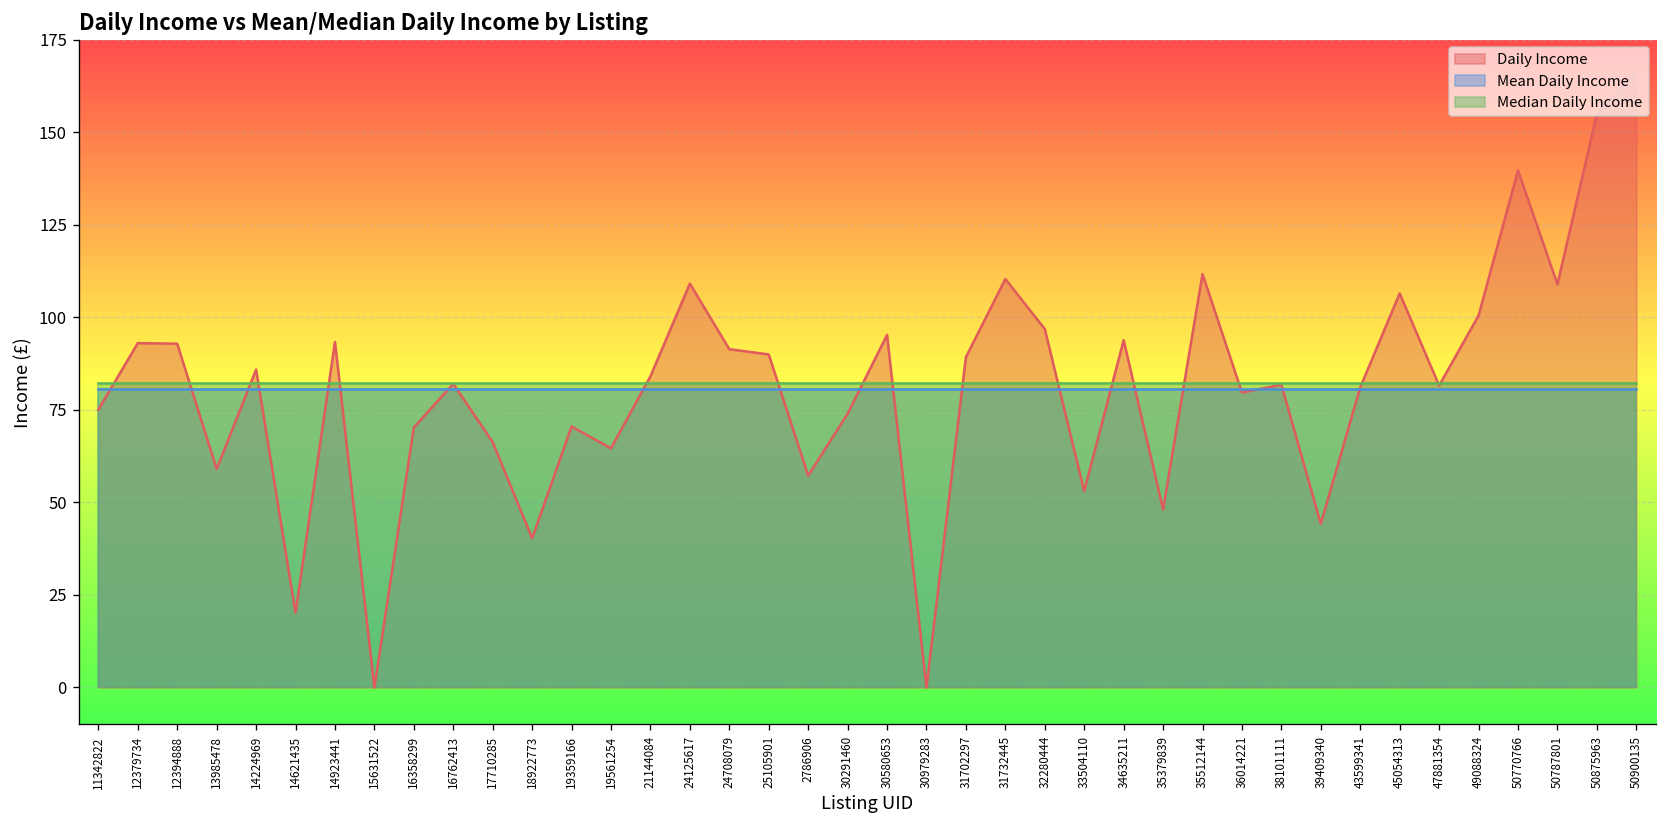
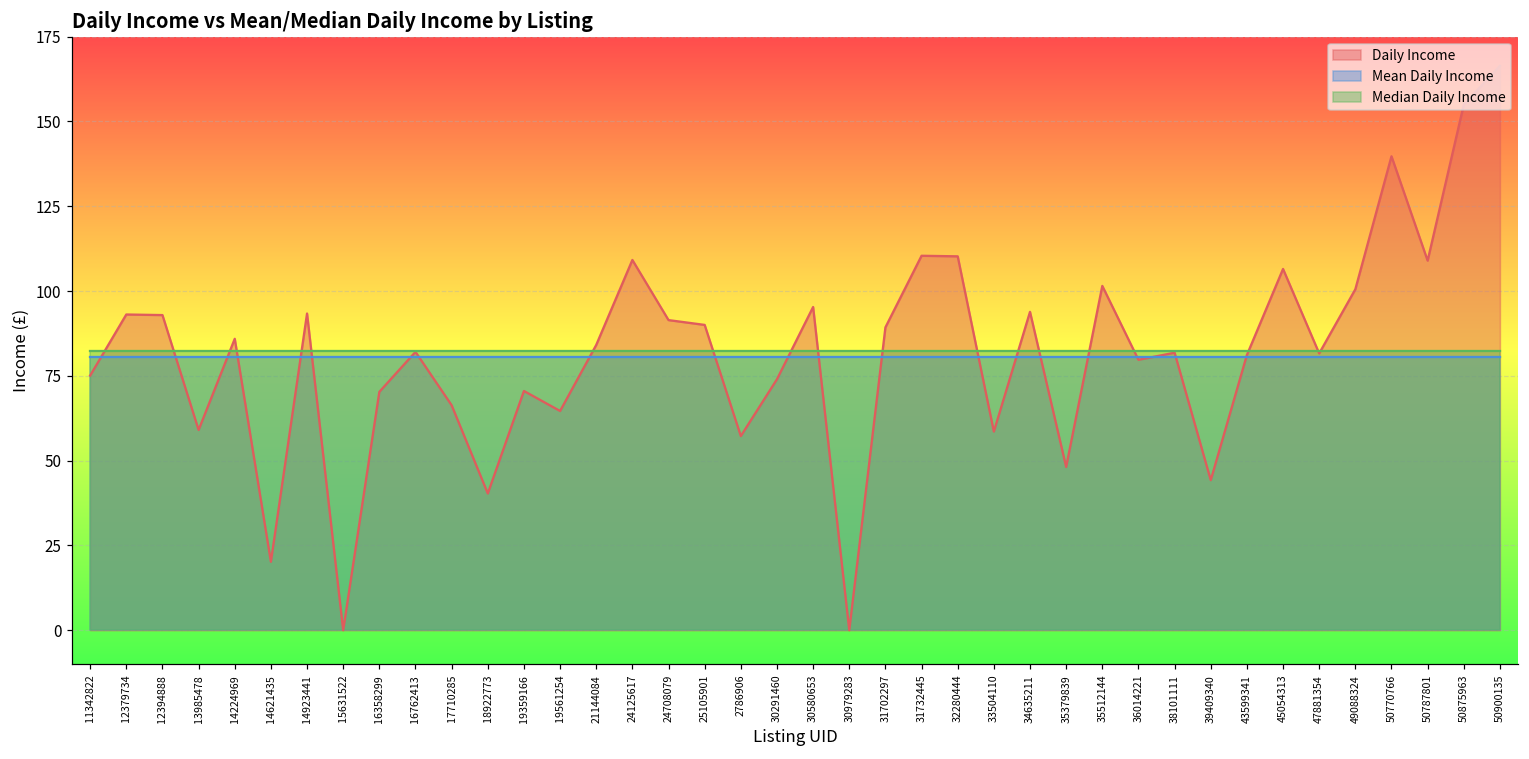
  {
    "Daily Income": {
      "11342822": 75,
      "12379734": 93,
      "12394888": 93,
      "13985478": 59,
      "14224969": 86,
      "14621435": 20,
      "14923441": 93,
      "15631522": 0,
      "16358299": 70,
      "17710285": 66,
      "18922773": 40,
      "19359166": 71,
      "19561254": 65,
      "21144084": 84,
      "24125617": 109,
      "24708079": 91,
      "25105901": 90,
      "2786906": 57,
      "30291460": 74,
      "30580653": 95,
      "30979283": 0,
      "31702297": 89,
      "31732445": 110,
-     "32280444": 97,
-     "33504110": 53,
+     "32280444": 110,
+     "33504110": 59,
      "34635211": 94,
      "35379839": 48,
-     "35512144": 112,
+     "35512144": 102,
      "39409340": 44,
      "45054313": 107,
      "49088324": 101,
      "50770766": 140,
      "50787801": 109
    },
    "Mean Daily Income": {
      "11342822": 81,
      "12379734": 81,
      "12394888": 81,
      "13985478": 81,
      "14224969": 81,
      "14621435": 81,
      "14923441": 81,
      "15631522": 81,
      "16358299": 81,
      "16762413": 81,
      "17710285": 81,
      "18922773": 81,
      "19359166": 81,
      "19561254": 81,
      "21144084": 81,
      "24125617": 81,
      "24708079": 81,
      "25105901": 81,
      "2786906": 81,
      "30291460": 81,
      "30580653": 81,
      "30979283": 81,
      "31702297": 81,
      "31732445": 81,
      "32280444": 81,
      "33504110": 81,
      "34635211": 81,
      "35379839": 81,
      "35512144": 81,
      "38101111": 81,
      "39409340": 81,
      "45054313": 81,
      "47881354": 81,
      "49088324": 81,
      "50770766": 81,
      "50787801": 81,
      "50875963": 81,
      "50900135": 81
    },
    "Median Daily Income": {
      "11342822": 82,
      "12379734": 82,
      "12394888": 82,
      "13985478": 82,
      "14224969": 82,
      "14621435": 82,
      "14923441": 82,
      "15631522": 82,
      "16358299": 82,
      "17710285": 82,
      "18922773": 82,
      "19359166": 82,
      "19561254": 82,
      "21144084": 82,
      "24125617": 82,
      "24708079": 82,
      "25105901": 82,
      "2786906": 82,
      "30291460": 82,
      "30580653": 82,
      "30979283": 82,
      "31702297": 82,
      "31732445": 82,
      "32280444": 82,
      "33504110": 82,
      "34635211": 82,
      "35379839": 82,
      "35512144": 82,
      "36014221": 82,
      "39409340": 82,
      "43599341": 82,
      "45054313": 82,
      "49088324": 82,
      "50770766": 82,
      "50787801": 82,
      "50875963": 82,
      "50900135": 82
    }
  }
